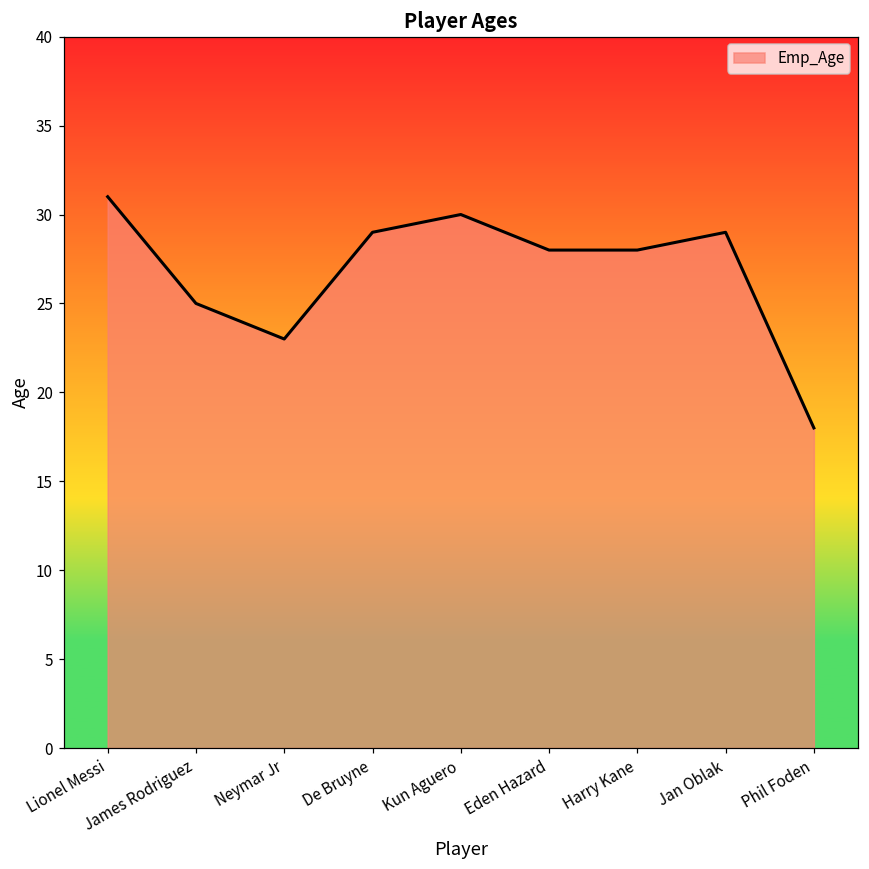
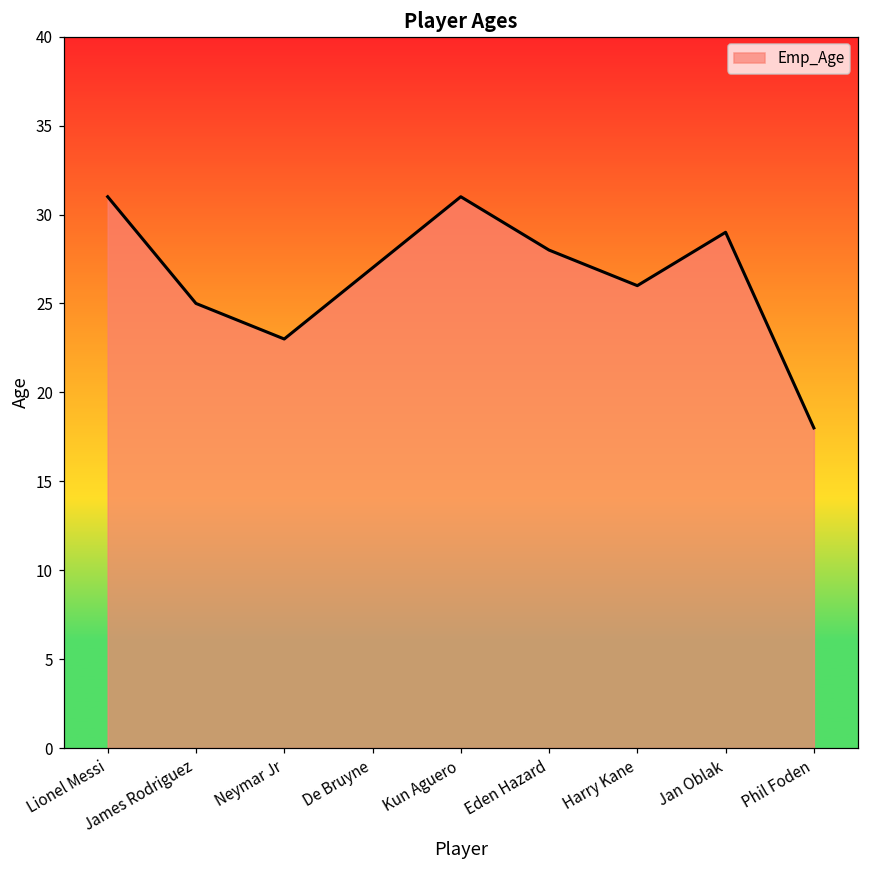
  {
    "Lionel Messi": 31,
    "James Rodriguez": 25,
    "Neymar Jr": 23,
-   "De Bruyne": 29,
-   "Kun Aguero": 30,
+   "De Bruyne": 27,
+   "Kun Aguero": 31,
    "Eden Hazard": 28,
-   "Harry Kane": 28,
+   "Harry Kane": 26,
    "Jan Oblak": 29,
    "Phil Foden": 18
  }
